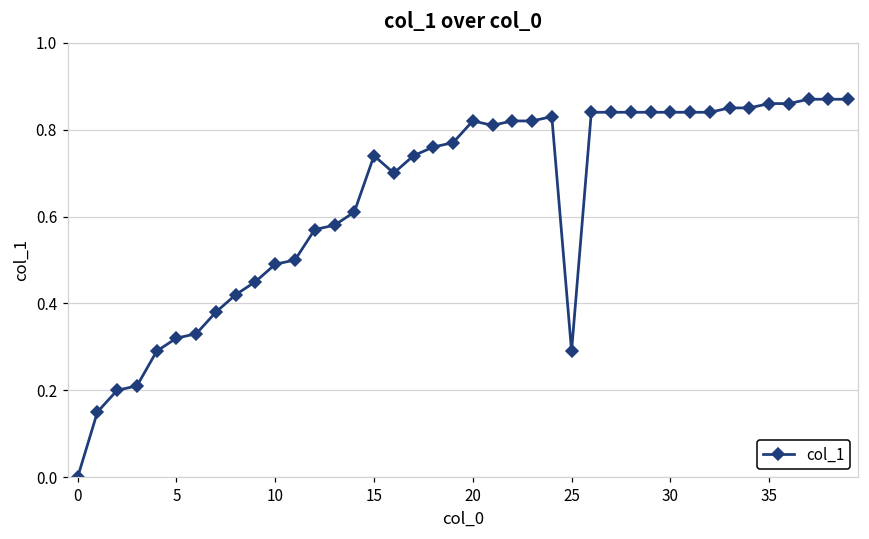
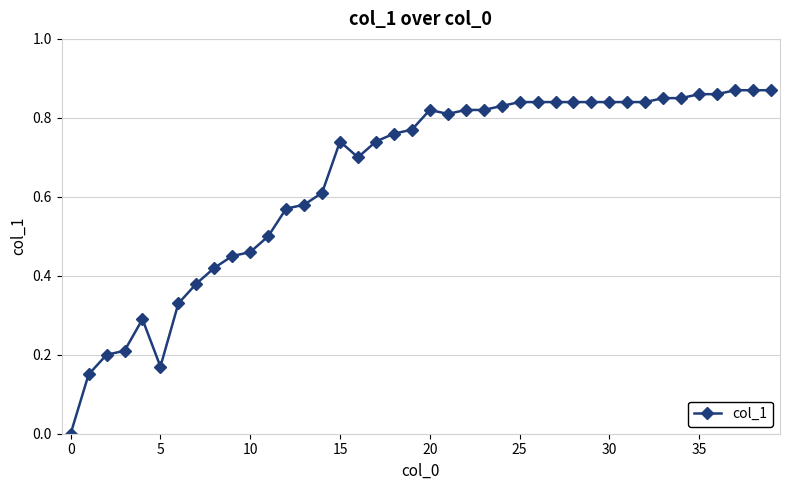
  {
    "0": 0.00,
-   "5": 0.32,
-   "10": 0.49,
+   "5": 0.17,
+   "10": 0.46,
    "15": 0.74,
    "20": 0.82,
-   "25": 0.29,
+   "25": 0.84,
    "30": 0.84,
    "35": 0.86
  }
